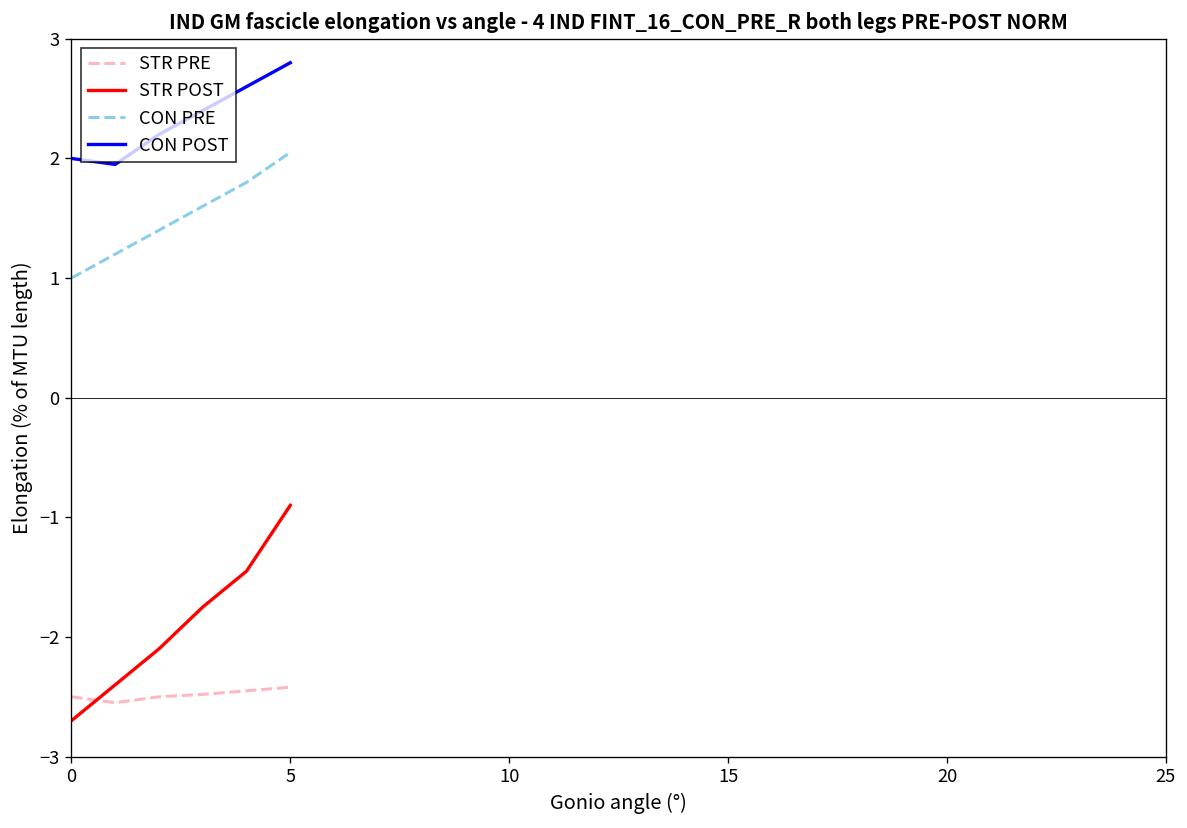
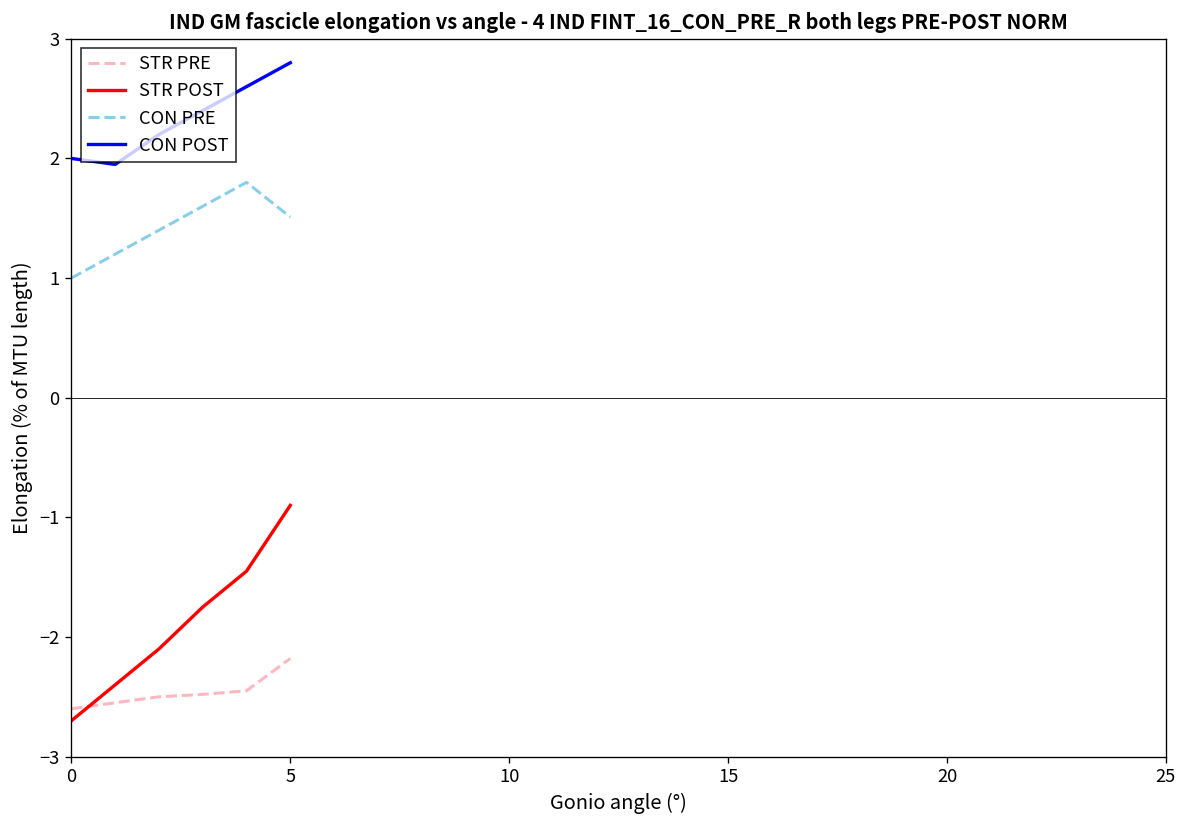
  {
    "STR PRE": {
-     "0": -2.5,
-     "5": -2.4
+     "0": -2.6,
+     "5": -2.2
    },
    "STR POST": {
      "0": -2.7,
      "5": -0.9
    },
    "CON PRE": {
      "0": 1.0,
-     "5": 2.1
+     "5": 1.5
    },
    "CON POST": {
      "0": 2.0,
      "5": 2.8
    }
  }
